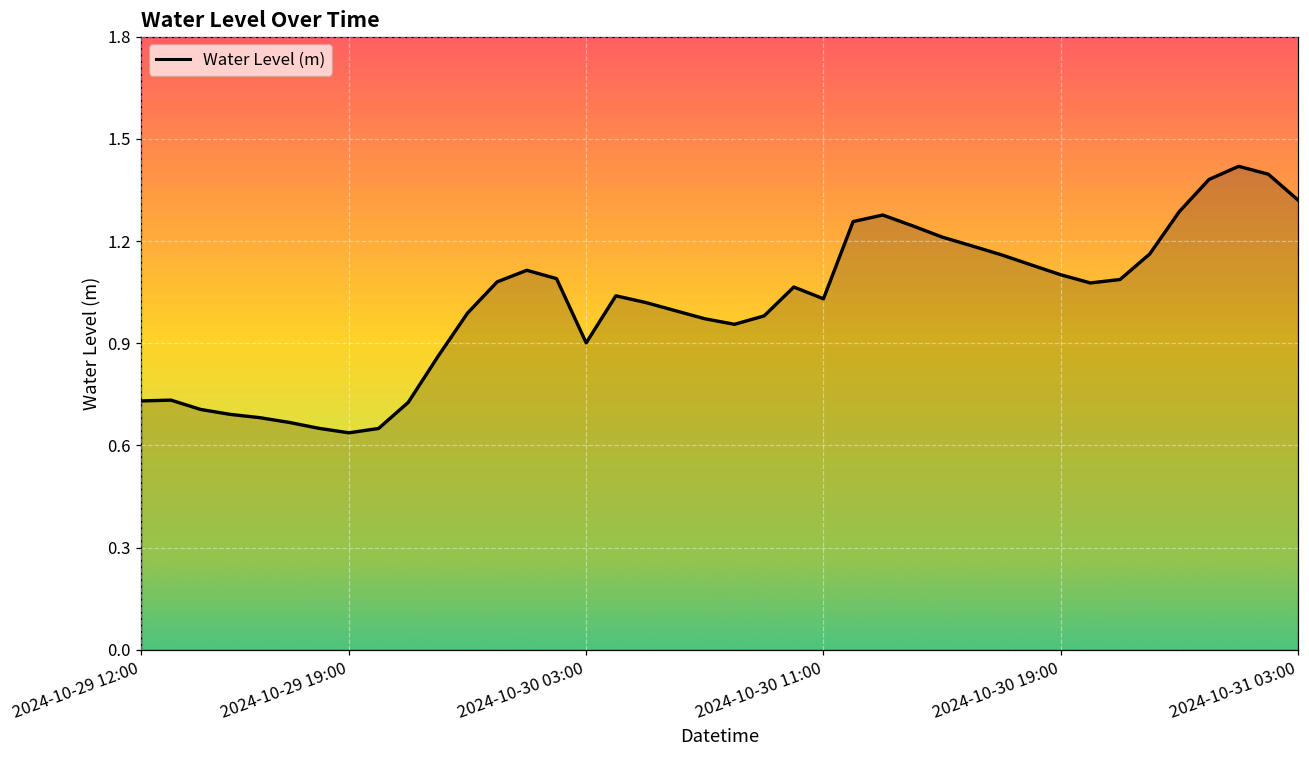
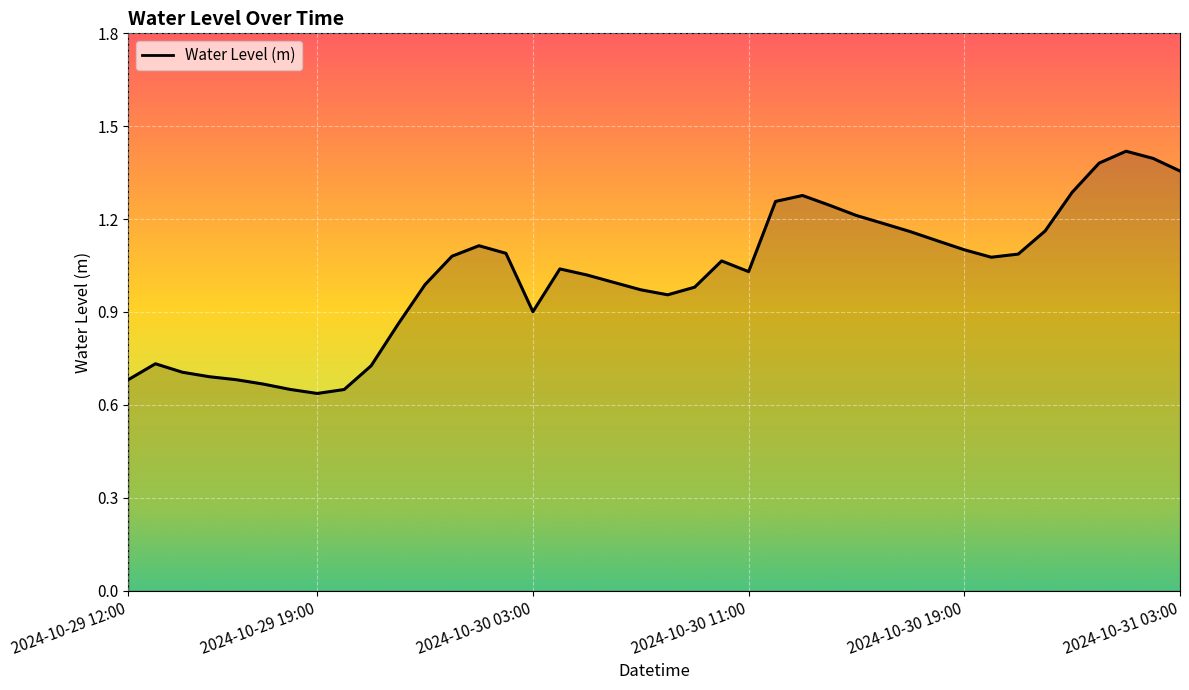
  {
-   "2024-10-29 12:00": 0.73,
+   "2024-10-29 12:00": 0.68,
    "2024-10-29 19:00": 0.64,
    "2024-10-30 03:00": 0.90,
    "2024-10-30 11:00": 1.03,
    "2024-10-30 19:00": 1.10,
-   "2024-10-31 03:00": 1.32
+   "2024-10-31 03:00": 1.36
  }
